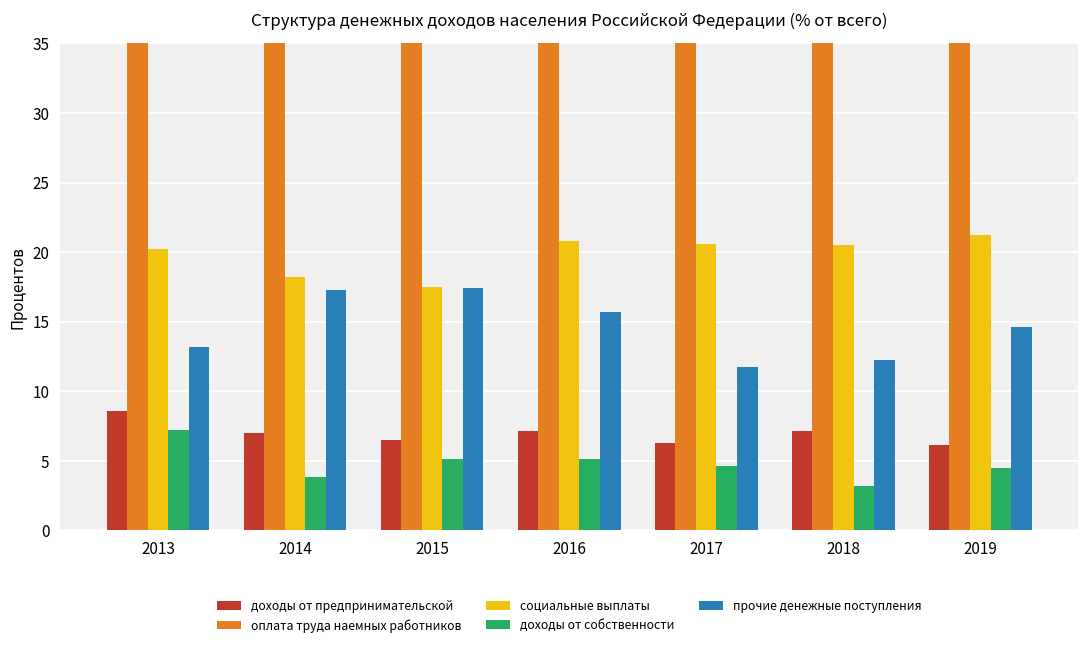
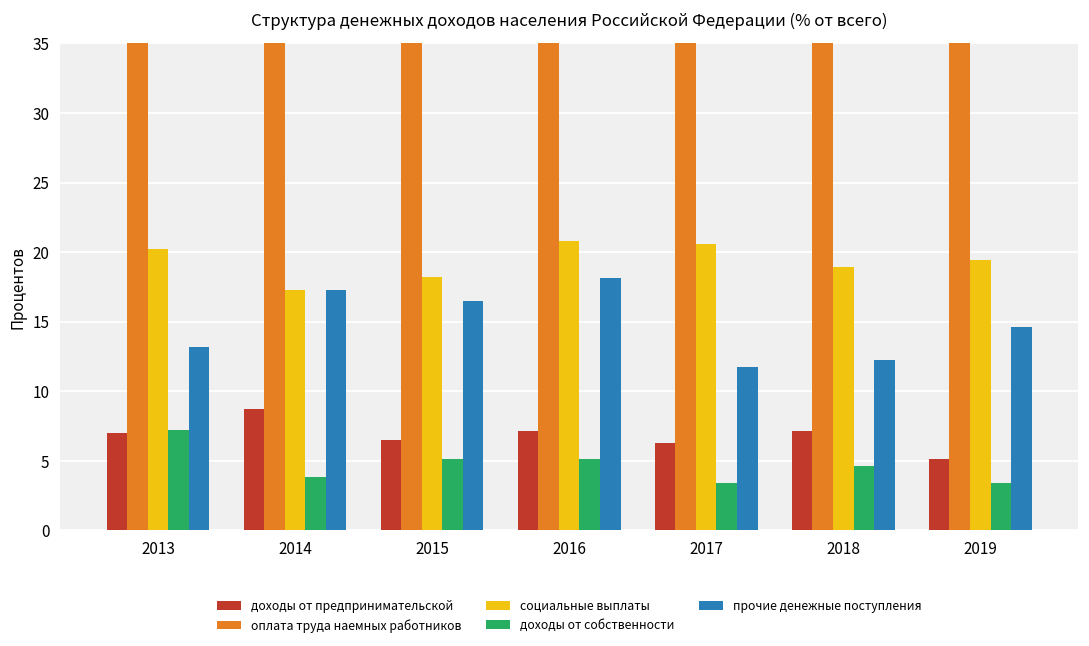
  {
    "доходы от предпринимательской": {
-     "2013": 8.6,
-     "2014": 7.0,
+     "2013": 7.0,
+     "2014": 8.7,
      "2015": 6.5,
      "2016": 7.1,
      "2017": 6.3,
      "2018": 7.1,
-     "2019": 6.1
+     "2019": 5.1
    },
    "социальные выплаты": {
      "2013": 20.2,
-     "2014": 18.2,
-     "2015": 17.5,
+     "2014": 17.3,
+     "2015": 18.2,
      "2016": 20.8,
      "2017": 20.6,
-     "2018": 20.5,
-     "2019": 21.2
+     "2018": 18.9,
+     "2019": 19.4
    },
    "доходы от собственности": {
      "2013": 7.2,
      "2014": 3.8,
      "2015": 5.1,
      "2016": 5.1,
-     "2017": 4.6,
-     "2018": 3.2,
-     "2019": 4.5
+     "2017": 3.4,
+     "2018": 4.6,
+     "2019": 3.4
    },
    "прочие денежные поступления": {
      "2013": 13.2,
      "2014": 17.3,
-     "2015": 17.4,
-     "2016": 15.7,
+     "2015": 16.5,
+     "2016": 18.1,
      "2017": 11.7,
      "2018": 12.2,
      "2019": 14.6
    }
  }
